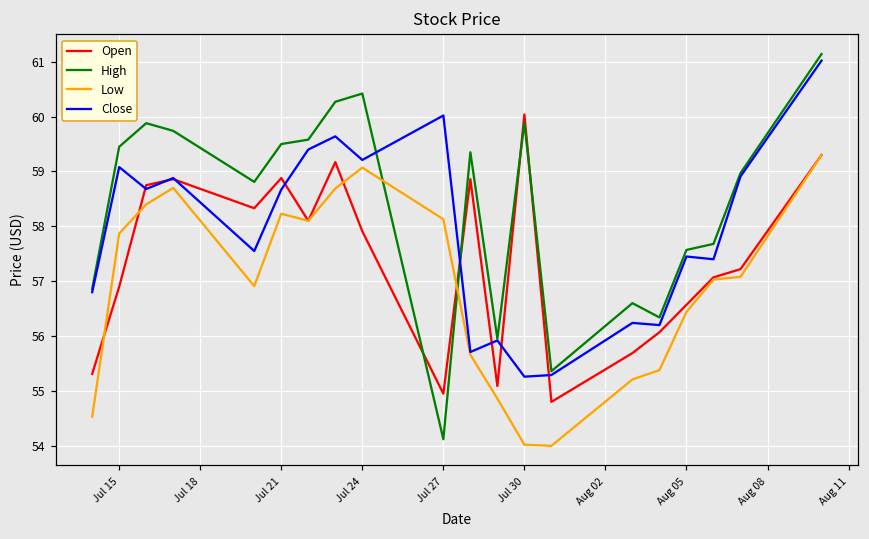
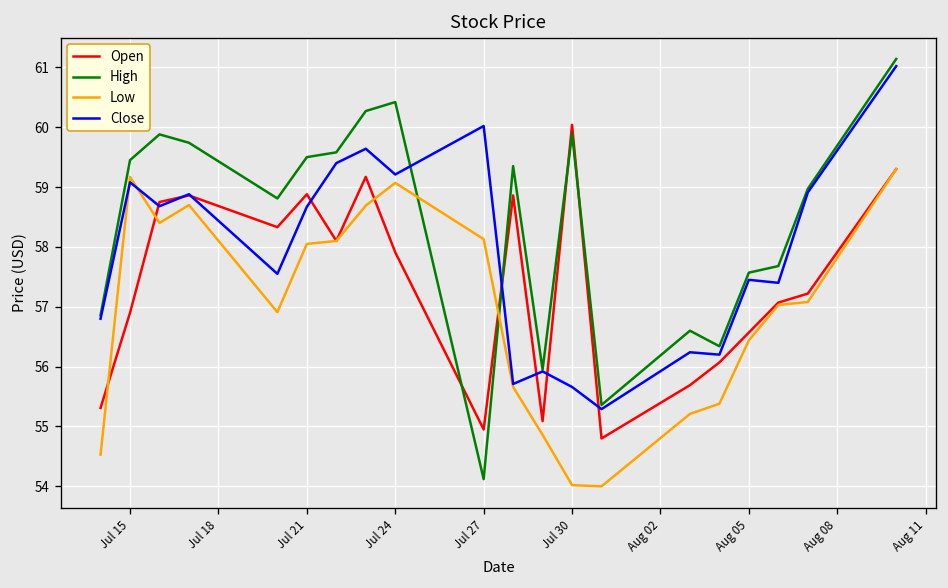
  {
    "Open": {
      "Jul 15": 56.9,
      "Jul 21": 58.9,
      "Jul 24": 57.9,
      "Jul 27": 55.0,
      "Jul 30": 60.0,
      "Aug 05": 56.6
    },
    "High": {
      "Jul 15": 59.5,
      "Jul 21": 59.5,
      "Jul 24": 60.4,
      "Jul 27": 54.1,
      "Jul 30": 59.9,
      "Aug 05": 57.6
    },
    "Low": {
-     "Jul 15": 57.9,
-     "Jul 21": 58.2,
+     "Jul 15": 59.2,
+     "Jul 21": 58.1,
      "Jul 24": 59.1,
      "Jul 27": 58.1,
      "Jul 30": 54.0,
      "Aug 05": 56.4
    },
    "Close": {
      "Jul 15": 59.1,
      "Jul 21": 58.7,
      "Jul 24": 59.2,
      "Jul 27": 60.0,
-     "Jul 30": 55.3,
+     "Jul 30": 55.7,
      "Aug 05": 57.5
    }
  }
